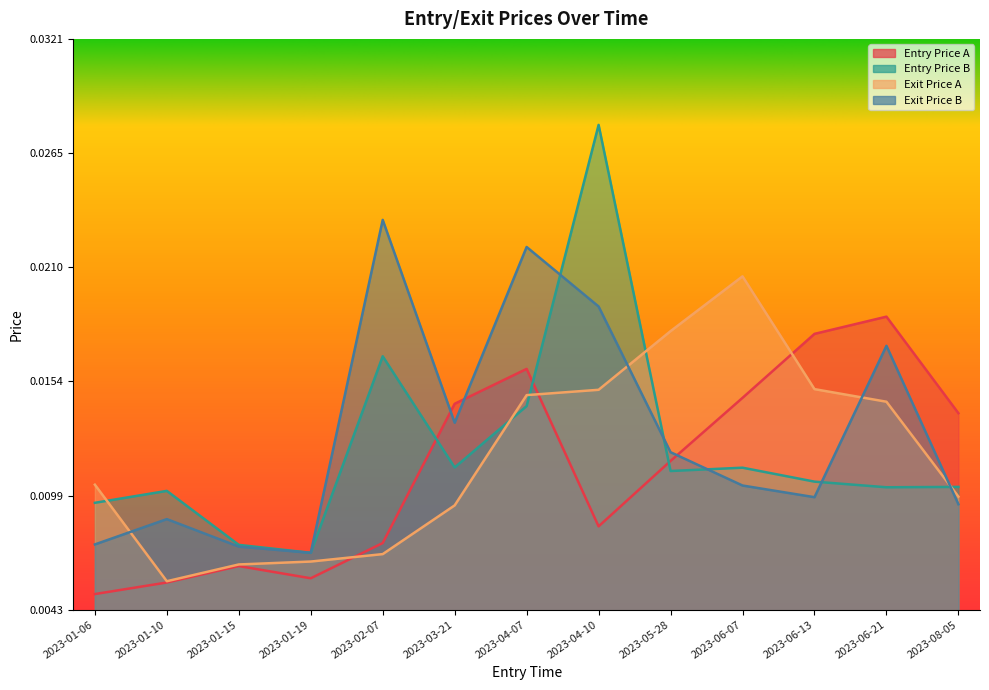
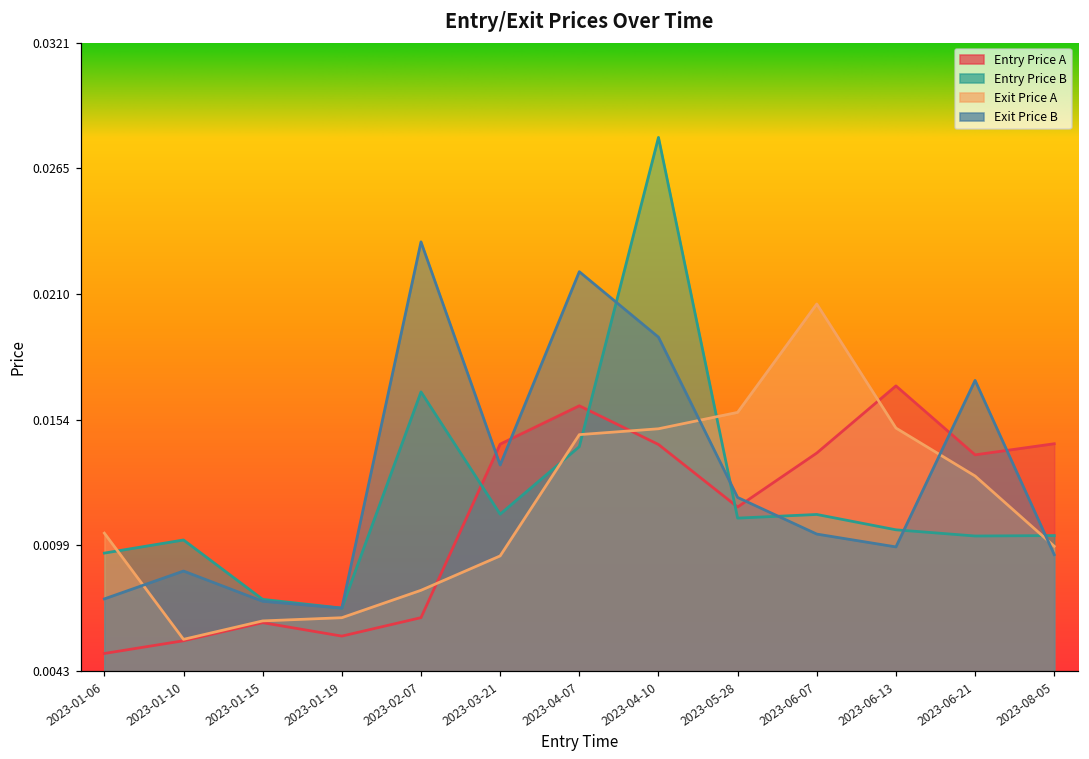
  {
    "Entry Price A": {
      "2023-01-06": 0.0051,
      "2023-01-19": 0.0058,
-     "2023-02-07": 0.0075,
+     "2023-02-07": 0.0067,
      "2023-03-21": 0.0143,
      "2023-04-07": 0.0160,
-     "2023-04-10": 0.0084,
+     "2023-04-10": 0.0143,
      "2023-05-28": 0.0115,
-     "2023-06-07": 0.0146,
-     "2023-06-13": 0.0177,
-     "2023-06-21": 0.0186,
-     "2023-08-05": 0.0139
+     "2023-06-07": 0.0139,
+     "2023-06-13": 0.0169,
+     "2023-06-21": 0.0138,
+     "2023-08-05": 0.0143
    },
    "Exit Price A": {
      "2023-01-06": 0.0104,
      "2023-01-19": 0.0066,
-     "2023-02-07": 0.0070,
+     "2023-02-07": 0.0079,
      "2023-03-21": 0.0094,
      "2023-04-07": 0.0147,
      "2023-04-10": 0.0150,
-     "2023-05-28": 0.0179,
+     "2023-05-28": 0.0157,
      "2023-06-07": 0.0205,
      "2023-06-13": 0.0150,
-     "2023-06-21": 0.0144,
+     "2023-06-21": 0.0129,
      "2023-08-05": 0.0098
    }
  }
